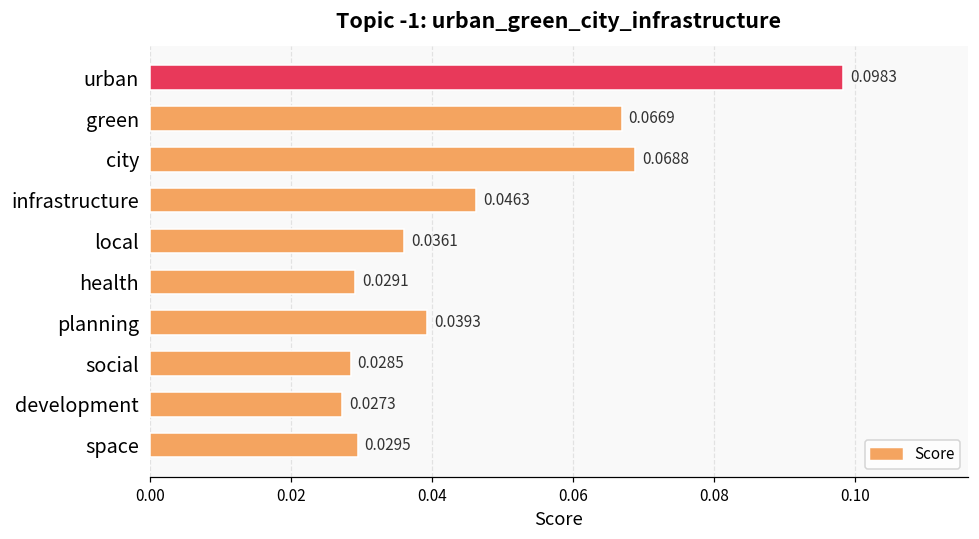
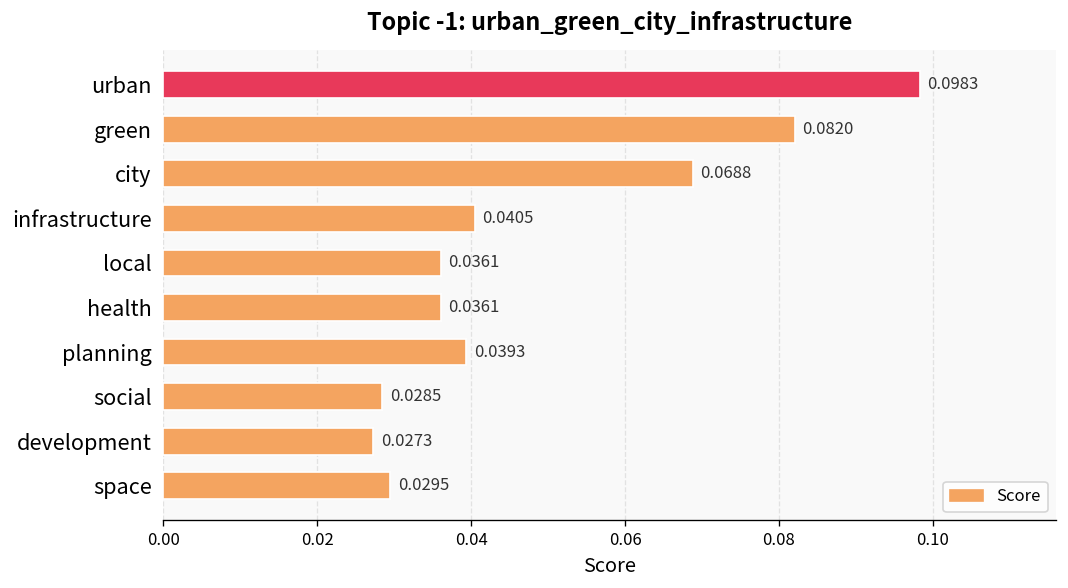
  {
    "urban": 0.0983,
-   "green": 0.0669,
+   "green": 0.0820,
    "city": 0.0688,
-   "infrastructure": 0.0463,
+   "infrastructure": 0.0405,
    "local": 0.0361,
-   "health": 0.0291,
+   "health": 0.0361,
    "planning": 0.0393,
    "social": 0.0285,
    "development": 0.0273,
    "space": 0.0295
  }
